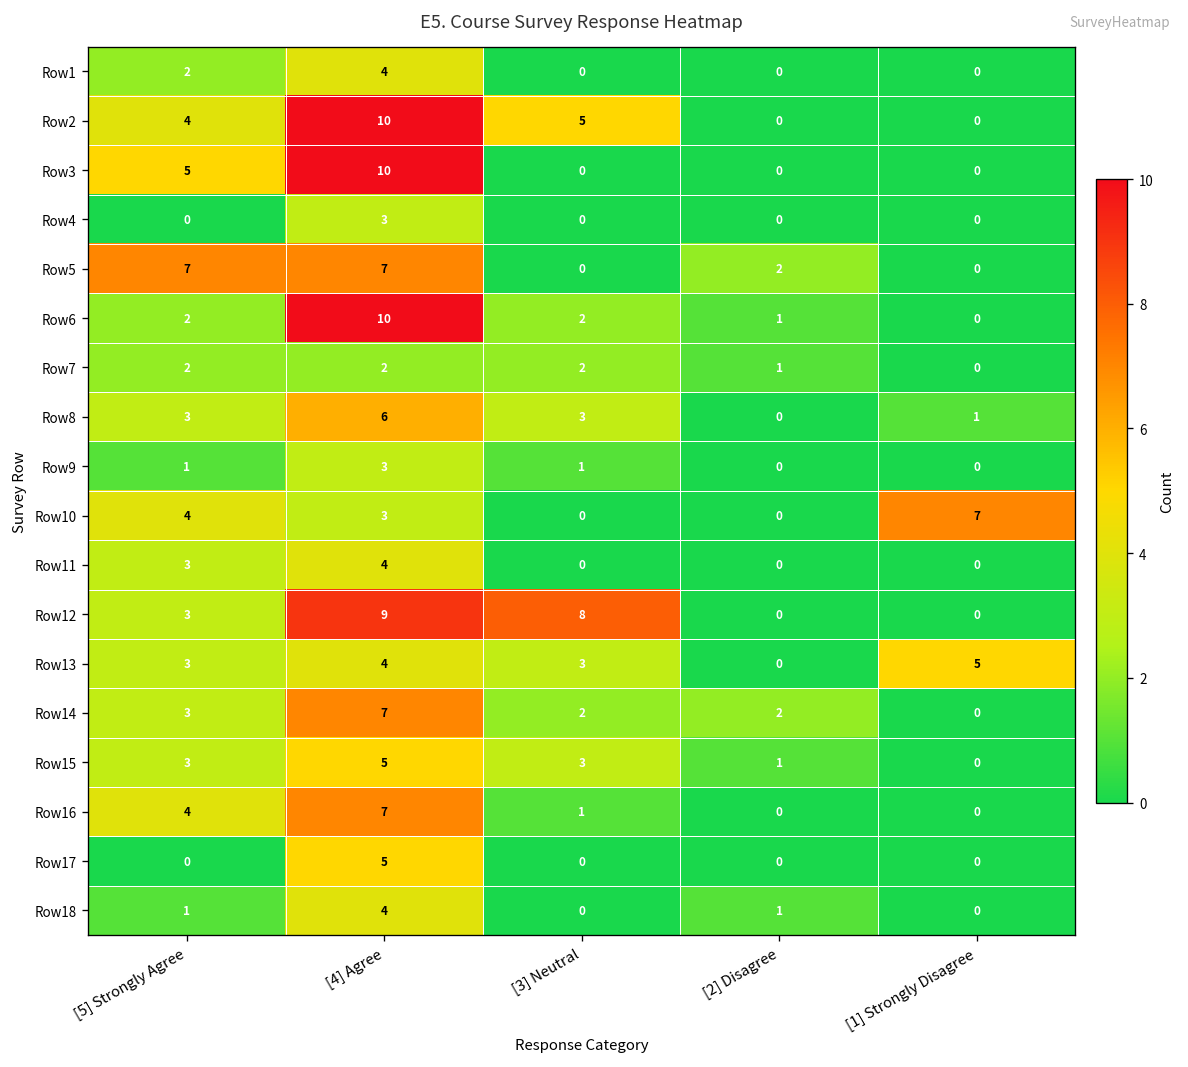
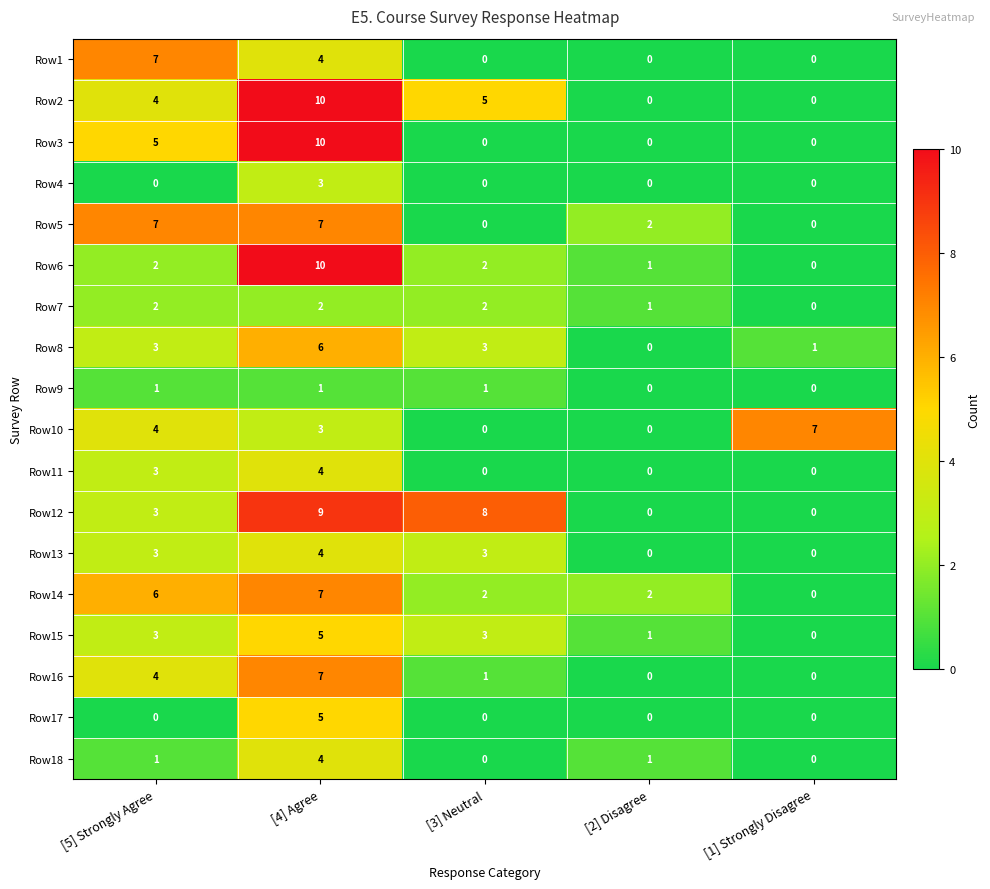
  {
    "Row1": {
-     "[5] Strongly Agree": 2,
+     "[5] Strongly Agree": 7,
      "[4] Agree": 4,
      "[3] Neutral": 0,
      "[2] Disagree": 0,
      "[1] Strongly Disagree": 0
    },
    "Row2": {
      "[5] Strongly Agree": 4,
      "[4] Agree": 10,
      "[3] Neutral": 5,
      "[2] Disagree": 0,
      "[1] Strongly Disagree": 0
    },
    "Row3": {
      "[5] Strongly Agree": 5,
      "[4] Agree": 10,
      "[3] Neutral": 0,
      "[2] Disagree": 0,
      "[1] Strongly Disagree": 0
    },
    "Row4": {
      "[5] Strongly Agree": 0,
      "[4] Agree": 3,
      "[3] Neutral": 0,
      "[2] Disagree": 0,
      "[1] Strongly Disagree": 0
    },
    "Row5": {
      "[5] Strongly Agree": 7,
      "[4] Agree": 7,
      "[3] Neutral": 0,
      "[2] Disagree": 2,
      "[1] Strongly Disagree": 0
    },
    "Row6": {
      "[5] Strongly Agree": 2,
      "[4] Agree": 10,
      "[3] Neutral": 2,
      "[2] Disagree": 1,
      "[1] Strongly Disagree": 0
    },
    "Row7": {
      "[5] Strongly Agree": 2,
      "[4] Agree": 2,
      "[3] Neutral": 2,
      "[2] Disagree": 1,
      "[1] Strongly Disagree": 0
    },
    "Row8": {
      "[5] Strongly Agree": 3,
      "[4] Agree": 6,
      "[3] Neutral": 3,
      "[2] Disagree": 0,
      "[1] Strongly Disagree": 1
    },
    "Row9": {
      "[5] Strongly Agree": 1,
-     "[4] Agree": 3,
+     "[4] Agree": 1,
      "[3] Neutral": 1,
      "[2] Disagree": 0,
      "[1] Strongly Disagree": 0
    },
    "Row10": {
      "[5] Strongly Agree": 4,
      "[4] Agree": 3,
      "[3] Neutral": 0,
      "[2] Disagree": 0,
      "[1] Strongly Disagree": 7
    },
    "Row11": {
      "[5] Strongly Agree": 3,
      "[4] Agree": 4,
      "[3] Neutral": 0,
      "[2] Disagree": 0,
      "[1] Strongly Disagree": 0
    },
    "Row12": {
      "[5] Strongly Agree": 3,
      "[4] Agree": 9,
      "[3] Neutral": 8,
      "[2] Disagree": 0,
      "[1] Strongly Disagree": 0
    },
    "Row13": {
      "[5] Strongly Agree": 3,
      "[4] Agree": 4,
      "[3] Neutral": 3,
      "[2] Disagree": 0,
-     "[1] Strongly Disagree": 5
+     "[1] Strongly Disagree": 0
    },
    "Row14": {
-     "[5] Strongly Agree": 3,
+     "[5] Strongly Agree": 6,
      "[4] Agree": 7,
      "[3] Neutral": 2,
      "[2] Disagree": 2,
      "[1] Strongly Disagree": 0
    },
    "Row15": {
      "[5] Strongly Agree": 3,
      "[4] Agree": 5,
      "[3] Neutral": 3,
      "[2] Disagree": 1,
      "[1] Strongly Disagree": 0
    },
    "Row16": {
      "[5] Strongly Agree": 4,
      "[4] Agree": 7,
      "[3] Neutral": 1,
      "[2] Disagree": 0,
      "[1] Strongly Disagree": 0
    },
    "Row17": {
      "[5] Strongly Agree": 0,
      "[4] Agree": 5,
      "[3] Neutral": 0,
      "[2] Disagree": 0,
      "[1] Strongly Disagree": 0
    },
    "Row18": {
      "[5] Strongly Agree": 1,
      "[4] Agree": 4,
      "[3] Neutral": 0,
      "[2] Disagree": 1,
      "[1] Strongly Disagree": 0
    }
  }
